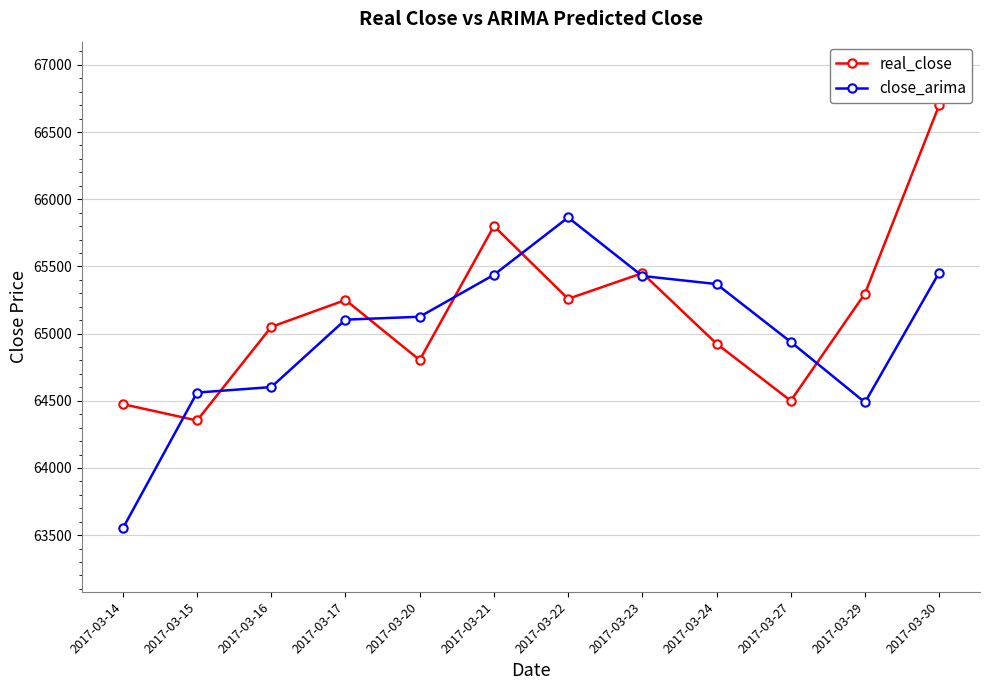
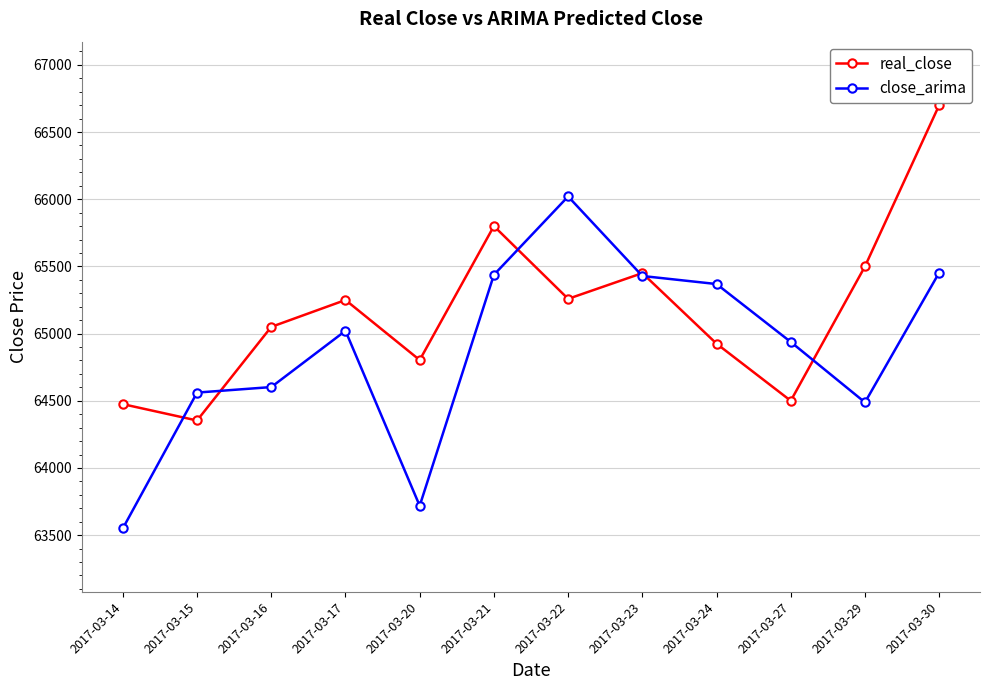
  {
    "real_close": {
      "2017-03-14": 64480,
      "2017-03-15": 64350,
      "2017-03-16": 65050,
      "2017-03-17": 65250,
      "2017-03-20": 64800,
      "2017-03-21": 65800,
      "2017-03-22": 65260,
      "2017-03-23": 65450,
      "2017-03-24": 64930,
      "2017-03-27": 64500,
-     "2017-03-29": 65300,
+     "2017-03-29": 65500,
      "2017-03-30": 66700
    },
    "close_arima": {
      "2017-03-14": 63550,
      "2017-03-15": 64560,
      "2017-03-16": 64600,
-     "2017-03-17": 65100,
-     "2017-03-20": 65130,
+     "2017-03-17": 65020,
+     "2017-03-20": 63720,
      "2017-03-21": 65440,
-     "2017-03-22": 65860,
+     "2017-03-22": 66020,
      "2017-03-23": 65430,
      "2017-03-24": 65370,
      "2017-03-27": 64940,
      "2017-03-29": 64490,
      "2017-03-30": 65450
    }
  }
